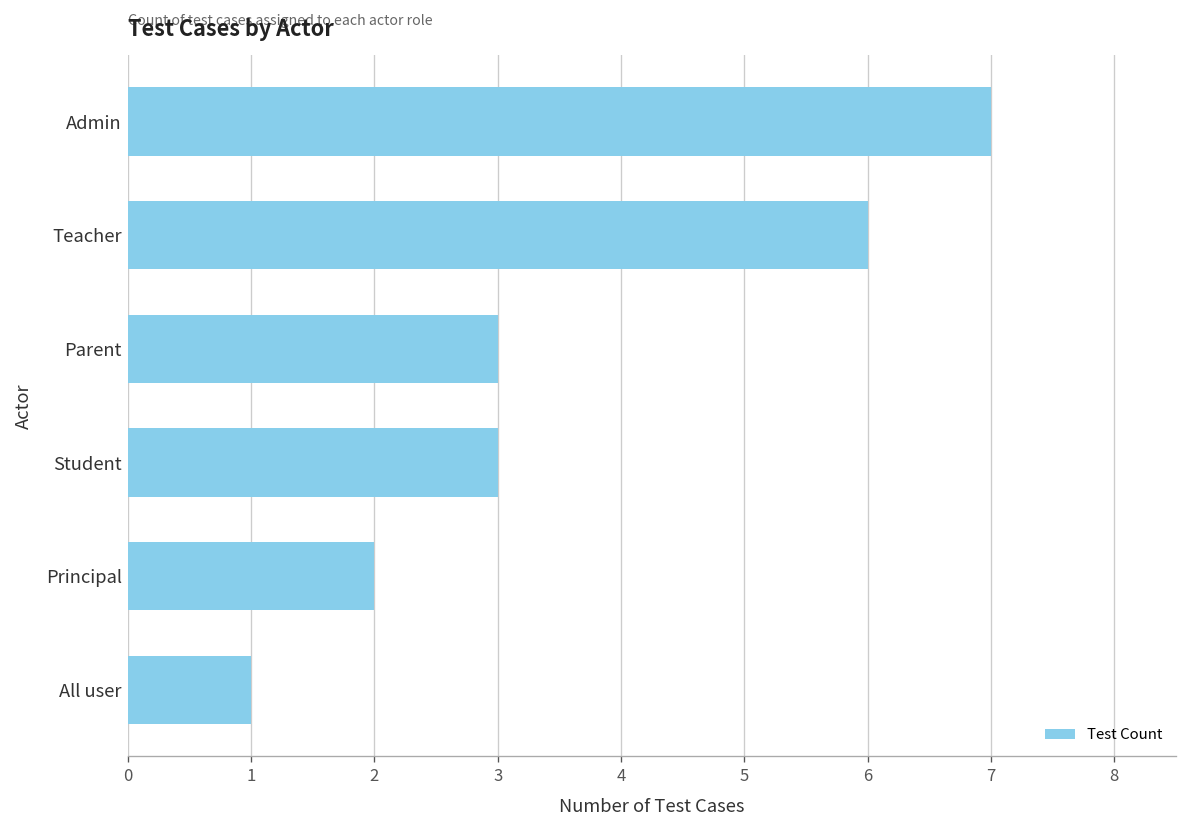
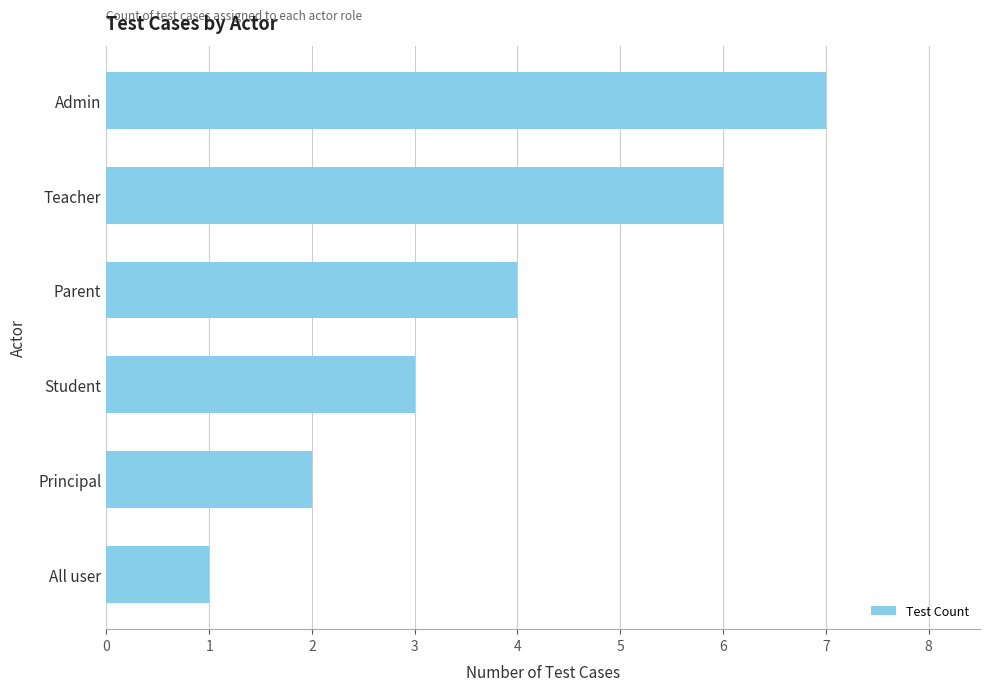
  {
    "Admin": 7,
    "Teacher": 6,
-   "Parent": 3,
+   "Parent": 4,
    "Student": 3,
    "Principal": 2,
    "All user": 1
  }
